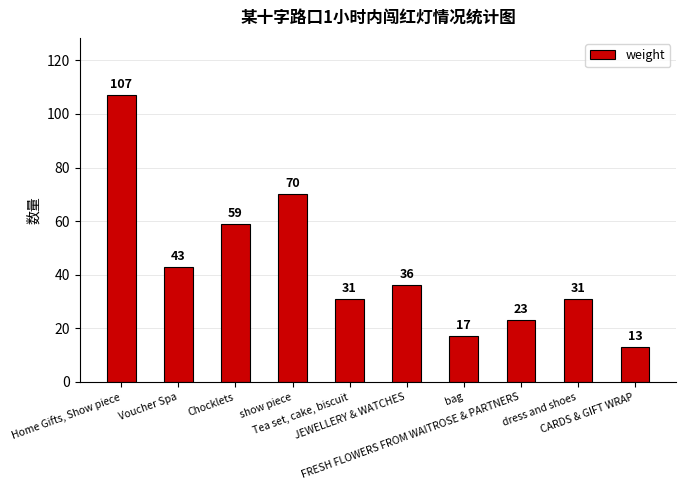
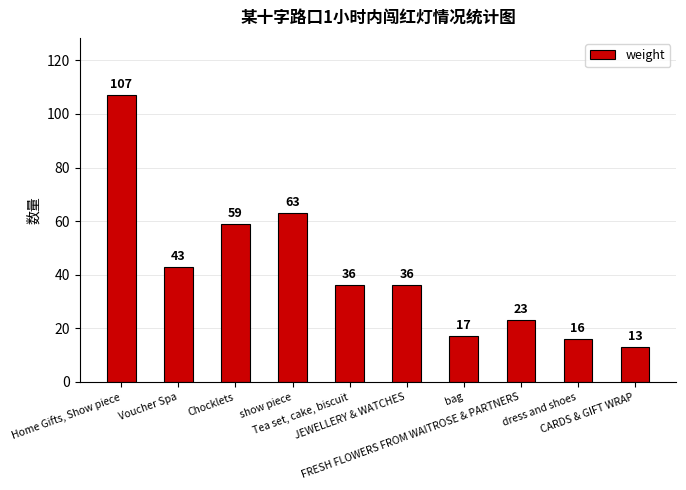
  {
    "Home Gifts, Show piece": 107,
    "Voucher Spa": 43,
    "Chocklets": 59,
-   "show piece": 70,
-   "Tea set, cake, biscuit": 31,
+   "show piece": 63,
+   "Tea set, cake, biscuit": 36,
    "JEWELLERY & WATCHES": 36,
    "bag": 17,
    "FRESH FLOWERS FROM WAITROSE & PARTNERS": 23,
-   "dress and shoes": 31,
+   "dress and shoes": 16,
    "CARDS & GIFT WRAP": 13
  }
